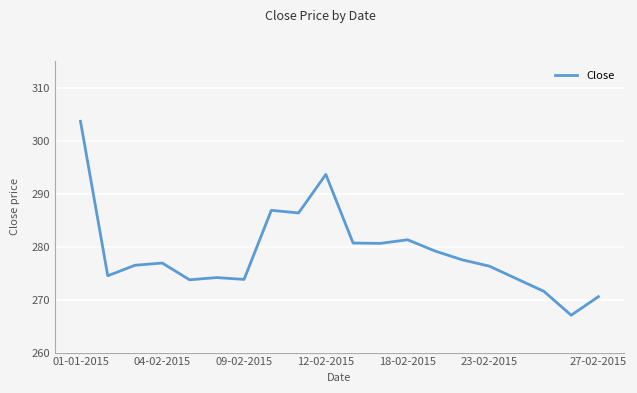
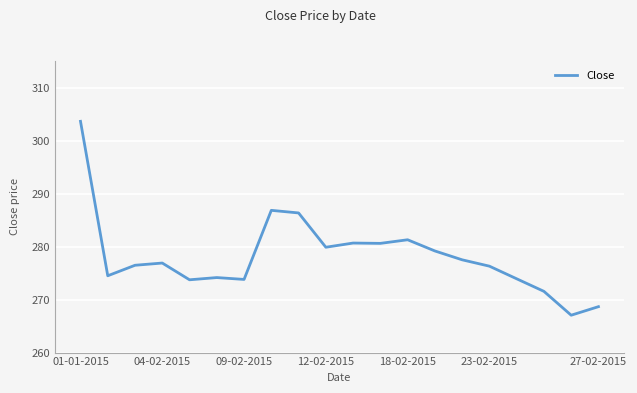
  {
    "01-01-2015": 304,
    "04-02-2015": 277,
    "09-02-2015": 274,
-   "12-02-2015": 294,
+   "12-02-2015": 280,
    "18-02-2015": 281,
    "23-02-2015": 276,
-   "27-02-2015": 271
+   "27-02-2015": 269
  }
